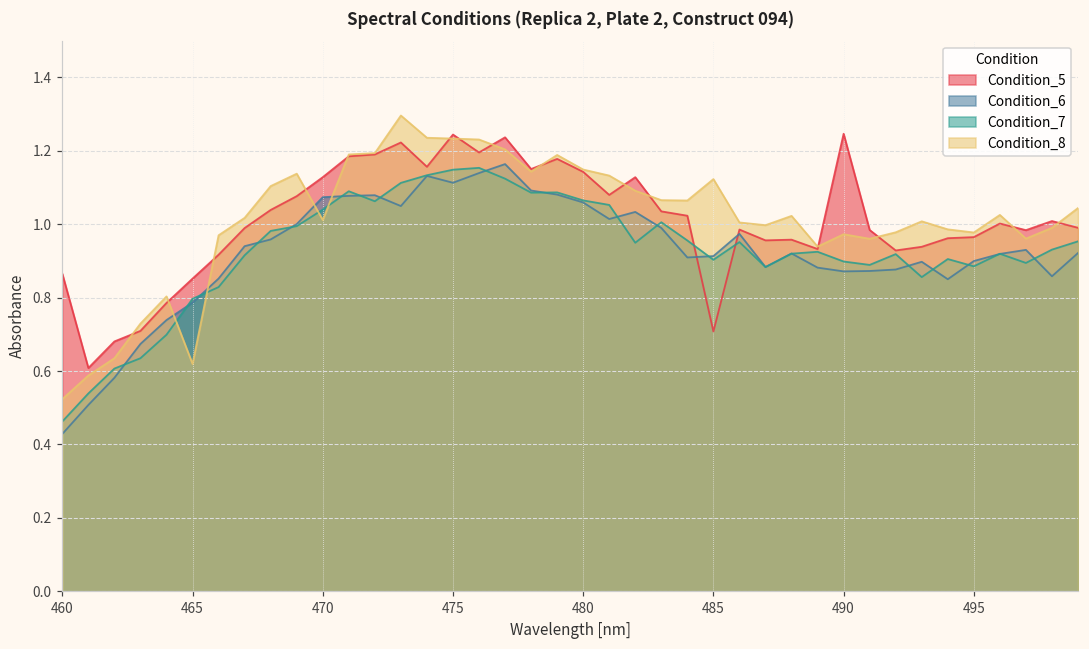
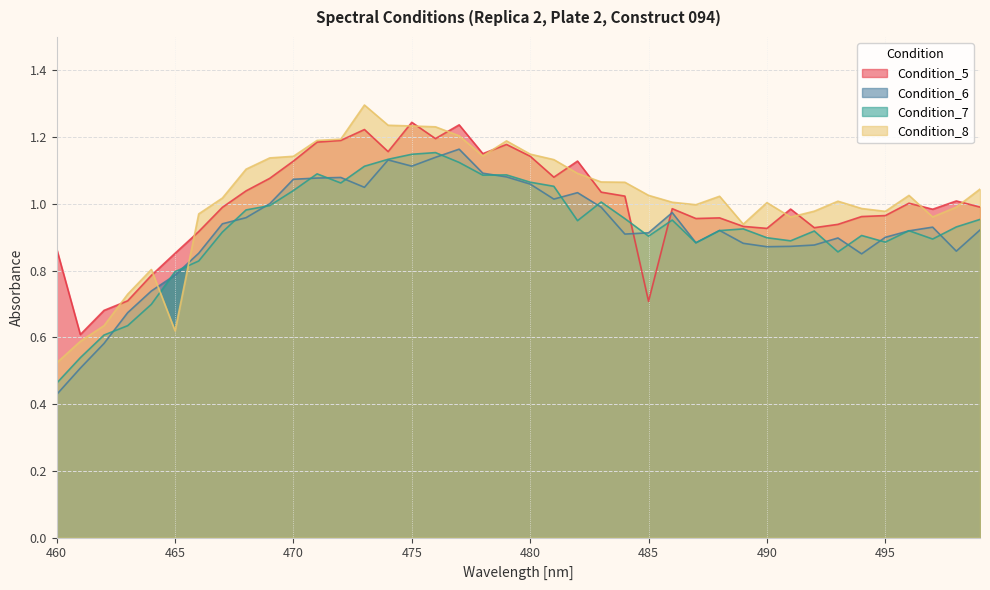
  {
    "Condition_5": {
      "460": 0.87,
      "465": 0.85,
      "470": 1.13,
      "475": 1.24,
      "485": 0.71,
-     "490": 1.25,
+     "490": 0.93,
      "495": 0.96
    },
    "Condition_8": {
      "460": 0.52,
      "465": 0.62,
-     "470": 1.01,
+     "470": 1.14,
      "475": 1.23,
-     "485": 1.12,
-     "490": 0.97,
+     "485": 1.03,
+     "490": 1.00,
      "495": 0.98
    }
  }
